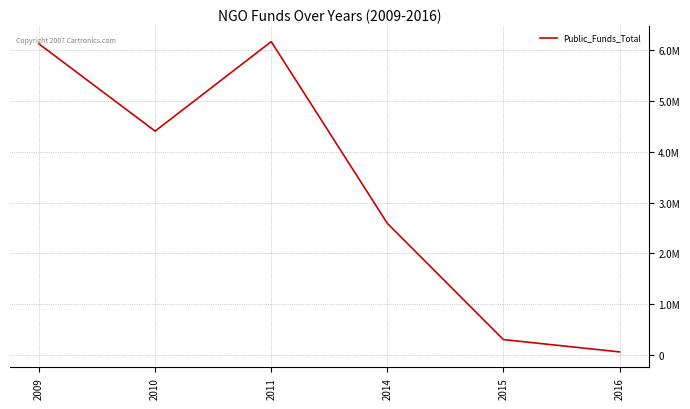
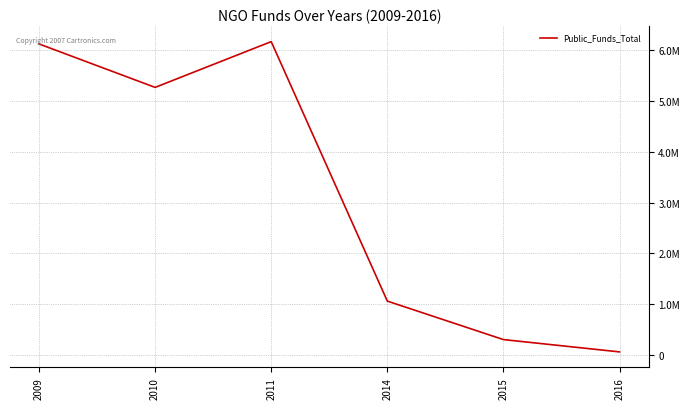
  {
-   "2010": 4400000,
+   "2010": 5300000,
    "2011": 6200000,
-   "2014": 2600000,
+   "2014": 1100000,
    "2015": 300000,
    "2016": 100000
  }
